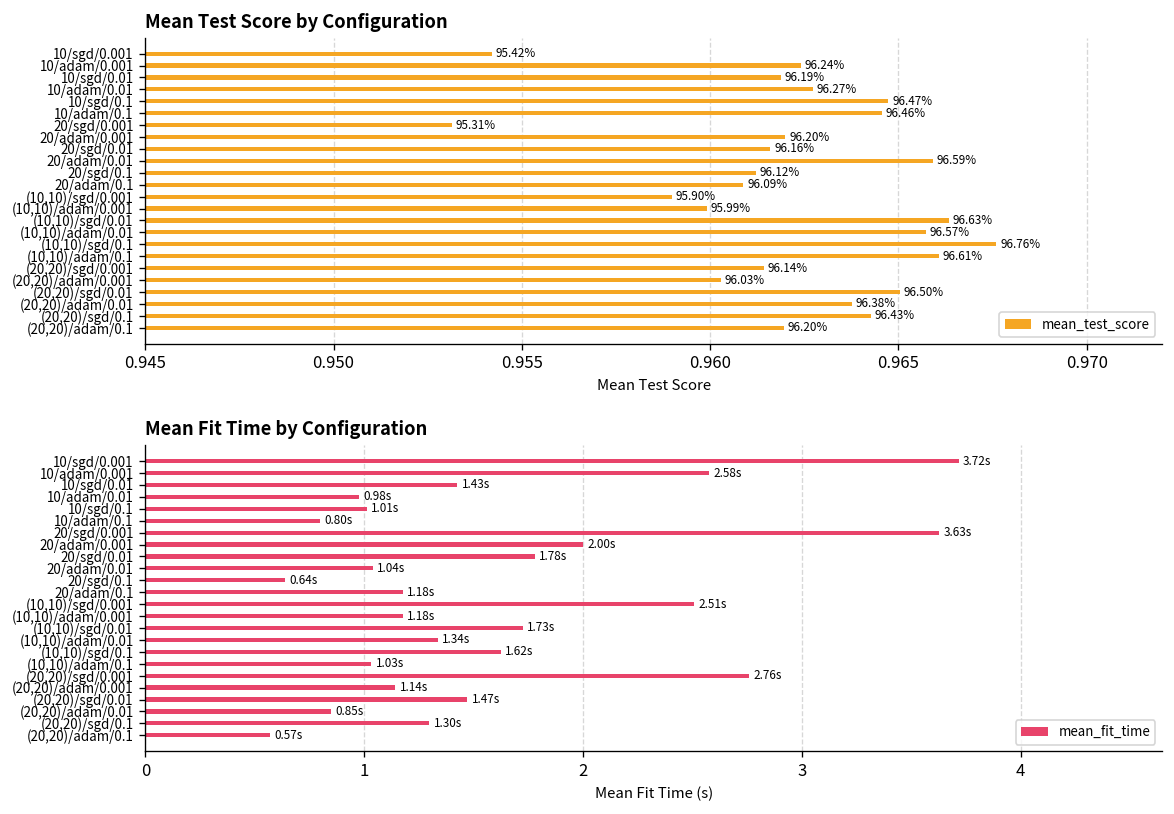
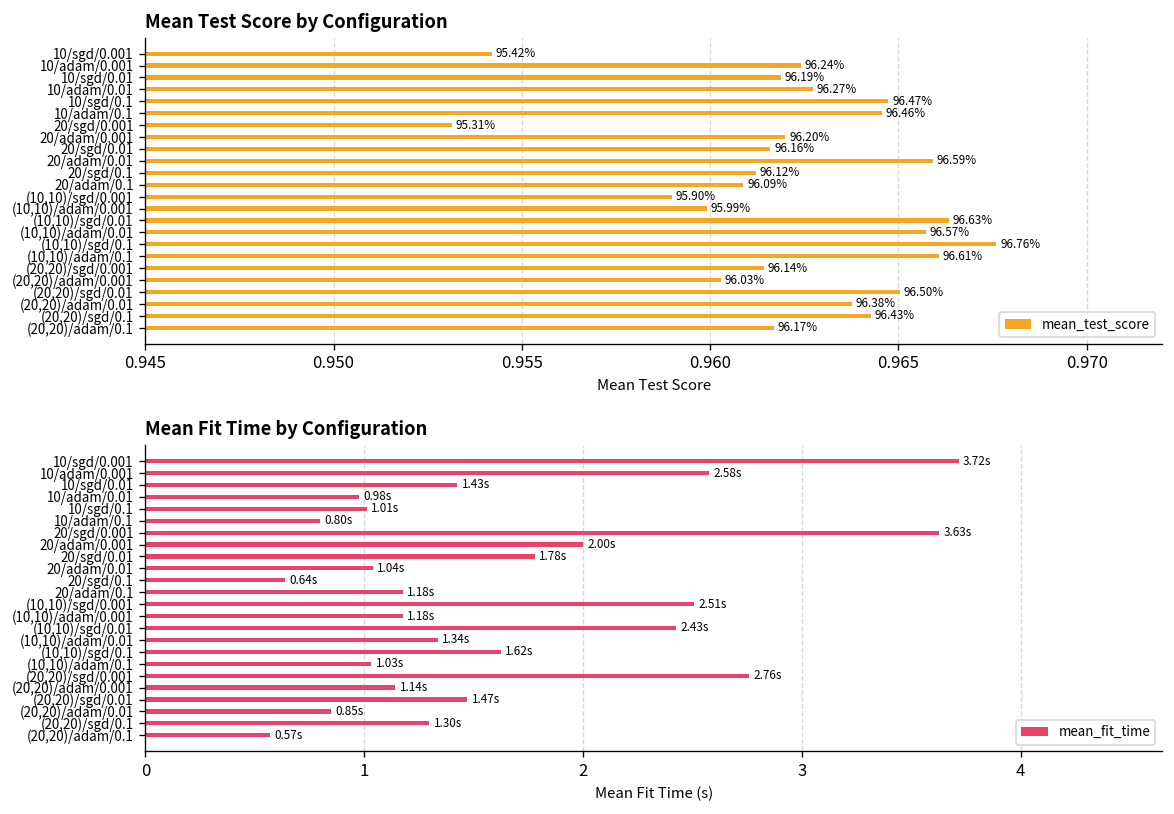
  {
    "Mean Test Score by Configuration": {
      "10/sgd/0.001": "95.42%",
      "10/adam/0.001": "96.24%",
      "10/sgd/0.01": "96.19%",
      "10/adam/0.01": "96.27%",
      "10/sgd/0.1": "96.47%",
      "10/adam/0.1": "96.46%",
      "20/sgd/0.001": "95.31%",
      "20/adam/0.001": "96.20%",
      "20/sgd/0.01": "96.16%",
      "20/adam/0.01": "96.59%",
      "20/sgd/0.1": "96.12%",
      "20/adam/0.1": "96.09%",
      "(10,10)/sgd/0.001": "95.90%",
      "(10,10)/adam/0.001": "95.99%",
      "(10,10)/sgd/0.01": "96.63%",
      "(10,10)/adam/0.01": "96.57%",
      "(10,10)/sgd/0.1": "96.76%",
      "(10,10)/adam/0.1": "96.61%",
      "(20,20)/sgd/0.001": "96.14%",
      "(20,20)/adam/0.001": "96.03%",
      "(20,20)/sgd/0.01": "96.50%",
      "(20,20)/adam/0.01": "96.38%",
      "(20,20)/sgd/0.1": "96.43%",
-     "(20,20)/adam/0.1": "96.20%"
+     "(20,20)/adam/0.1": "96.17%"
    },
    "Mean Fit Time by Configuration": {
      "10/sgd/0.001": "3.72s",
      "10/adam/0.001": "2.58s",
      "10/sgd/0.01": "1.43s",
      "10/adam/0.01": "0.98s",
      "10/sgd/0.1": "1.01s",
      "10/adam/0.1": "0.80s",
      "20/sgd/0.001": "3.63s",
      "20/adam/0.001": "2.00s",
      "20/sgd/0.01": "1.78s",
      "20/adam/0.01": "1.04s",
      "20/sgd/0.1": "0.64s",
      "20/adam/0.1": "1.18s",
      "(10,10)/sgd/0.001": "2.51s",
      "(10,10)/adam/0.001": "1.18s",
-     "(10,10)/sgd/0.01": "1.73s",
+     "(10,10)/sgd/0.01": "2.43s",
      "(10,10)/adam/0.01": "1.34s",
      "(10,10)/sgd/0.1": "1.62s",
      "(10,10)/adam/0.1": "1.03s",
      "(20,20)/sgd/0.001": "2.76s",
      "(20,20)/adam/0.001": "1.14s",
      "(20,20)/sgd/0.01": "1.47s",
      "(20,20)/adam/0.01": "0.85s",
      "(20,20)/sgd/0.1": "1.30s",
      "(20,20)/adam/0.1": "0.57s"
    }
  }
